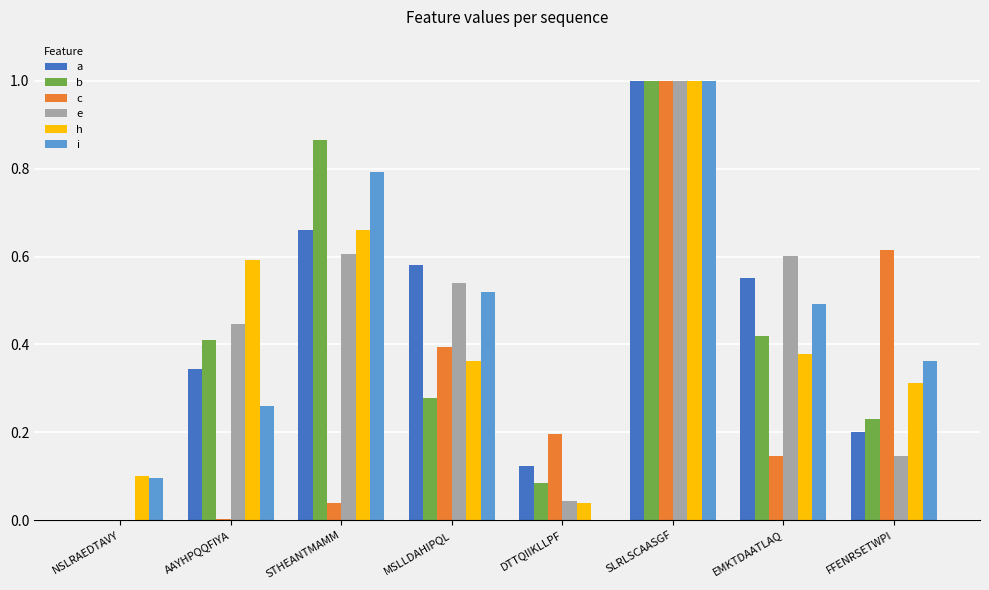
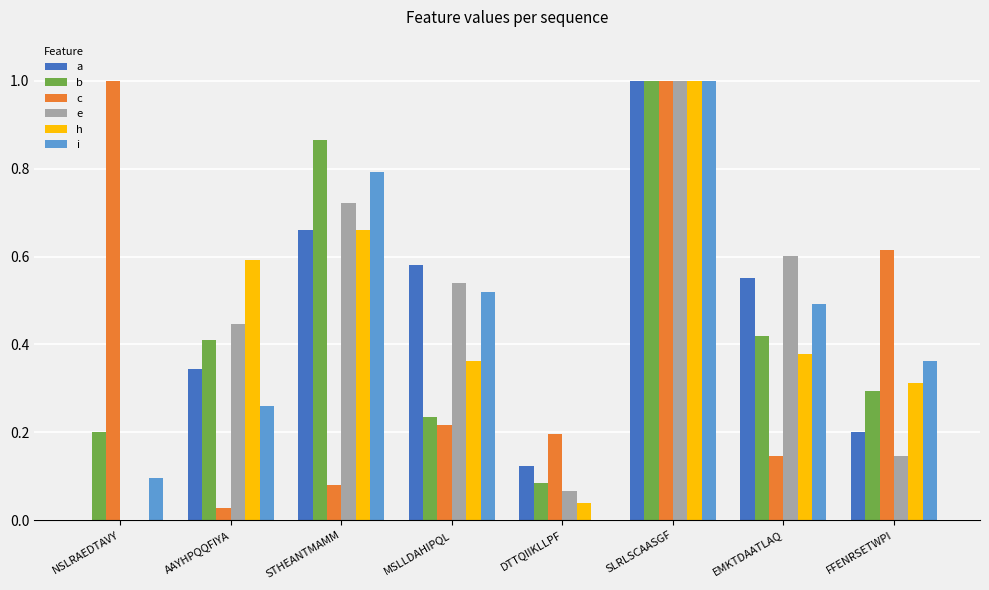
  {
    "b": {
-     "NSLRAEDTAVY": 0.0,
+     "NSLRAEDTAVY": 0.2,
      "AAYHPQQFIYA": 0.41,
      "STHEANTMAMM": 0.87,
-     "MSLLDAHIPQL": 0.28,
+     "MSLLDAHIPQL": 0.24,
      "DTTQIIKLLPF": 0.09,
      "SLRLSCAASGF": 1.00,
      "EMKTDAATLAQ": 0.42,
-     "FFENRSETWPI": 0.23
+     "FFENRSETWPI": 0.29
    },
    "c": {
-     "NSLRAEDTAVY": 0,
-     "AAYHPQQFIYA": 0.00,
-     "STHEANTMAMM": 0.04,
-     "MSLLDAHIPQL": 0.39,
+     "NSLRAEDTAVY": 1,
+     "AAYHPQQFIYA": 0.03,
+     "STHEANTMAMM": 0.08,
+     "MSLLDAHIPQL": 0.22,
      "DTTQIIKLLPF": 0.20,
      "SLRLSCAASGF": 1.00,
      "EMKTDAATLAQ": 0.15,
      "FFENRSETWPI": 0.62
    },
    "e": {
      "NSLRAEDTAVY": 0.00,
      "AAYHPQQFIYA": 0.45,
-     "STHEANTMAMM": 0.61,
+     "STHEANTMAMM": 0.72,
      "MSLLDAHIPQL": 0.54,
-     "DTTQIIKLLPF": 0.04,
+     "DTTQIIKLLPF": 0.07,
      "SLRLSCAASGF": 1.00,
      "EMKTDAATLAQ": 0.60,
      "FFENRSETWPI": 0.15
    },
    "h": {
-     "NSLRAEDTAVY": 0.1,
+     "NSLRAEDTAVY": 0.0,
      "AAYHPQQFIYA": 0.59,
      "STHEANTMAMM": 0.66,
      "MSLLDAHIPQL": 0.36,
      "DTTQIIKLLPF": 0.04,
      "SLRLSCAASGF": 1.0,
      "EMKTDAATLAQ": 0.38,
      "FFENRSETWPI": 0.31
    }
  }
